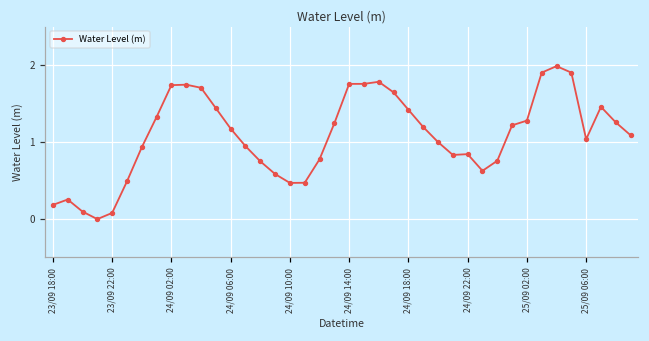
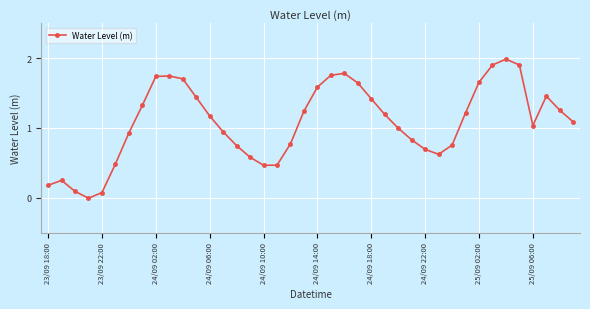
  {
    "23/09 18:00": 0.2,
    "23/09 22:00": 0.1,
    "24/09 02:00": 1.7,
    "24/09 06:00": 1.2,
    "24/09 10:00": 0.5,
-   "24/09 14:00": 1.8,
+   "24/09 14:00": 1.6,
    "24/09 18:00": 1.4,
-   "24/09 22:00": 0.8,
-   "25/09 02:00": 1.3,
+   "24/09 22:00": 0.7,
+   "25/09 02:00": 1.7,
    "25/09 06:00": 1.0
  }
